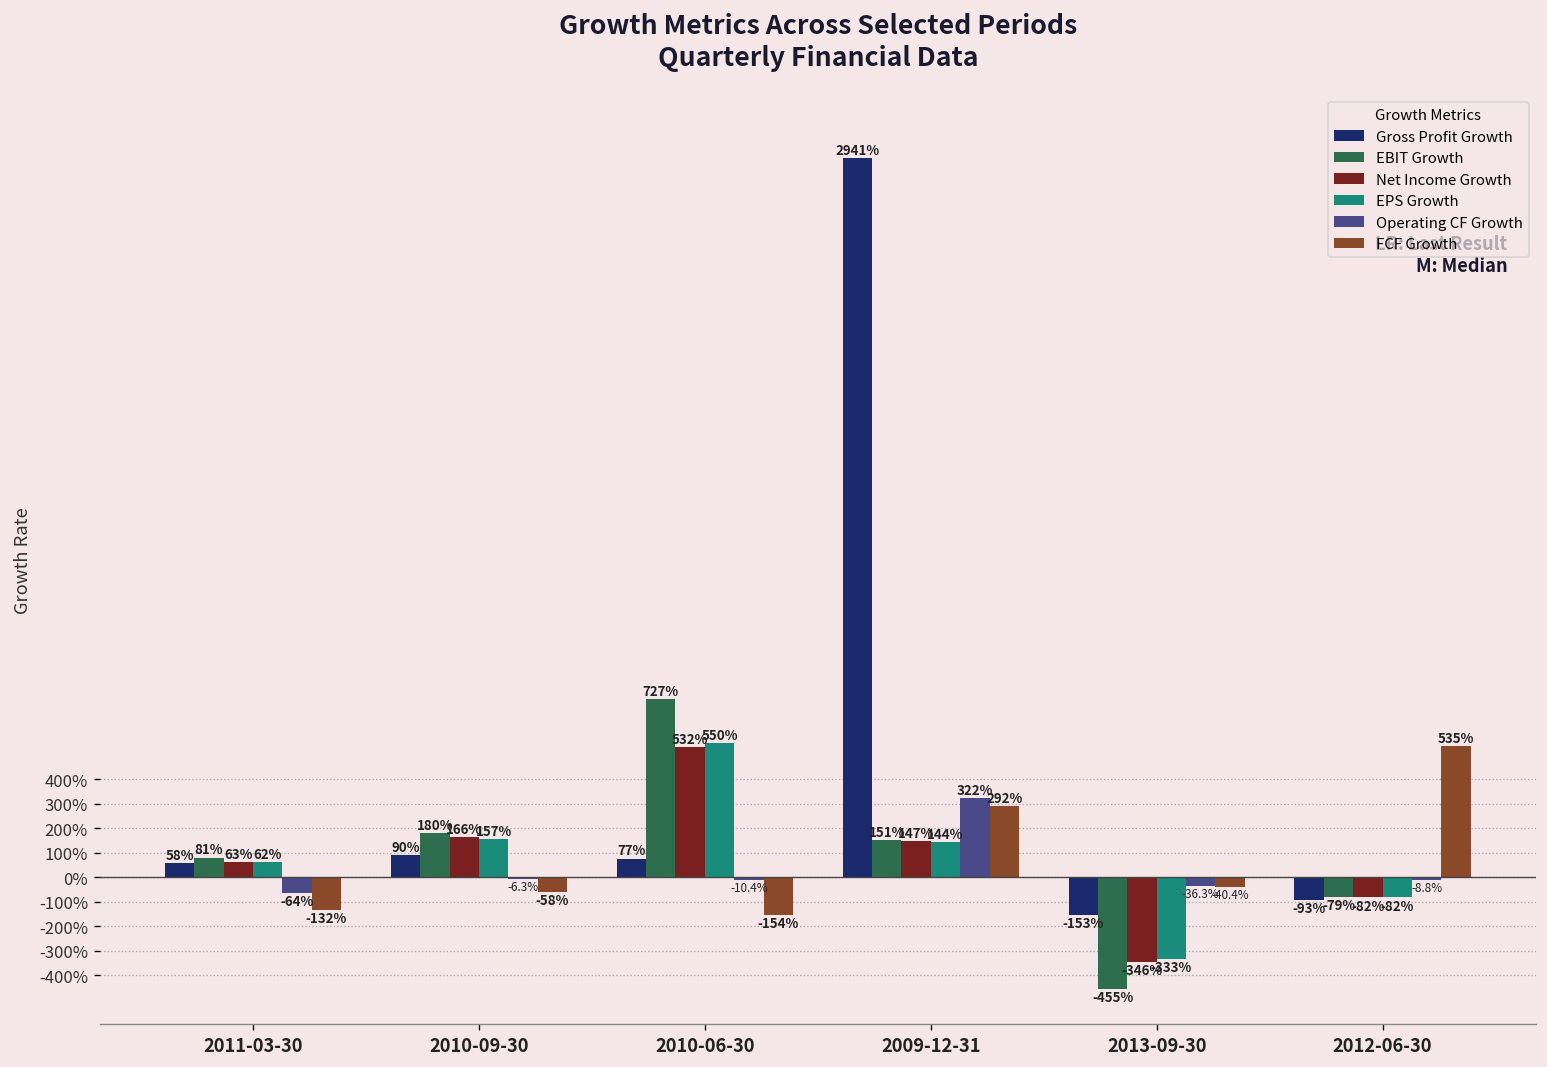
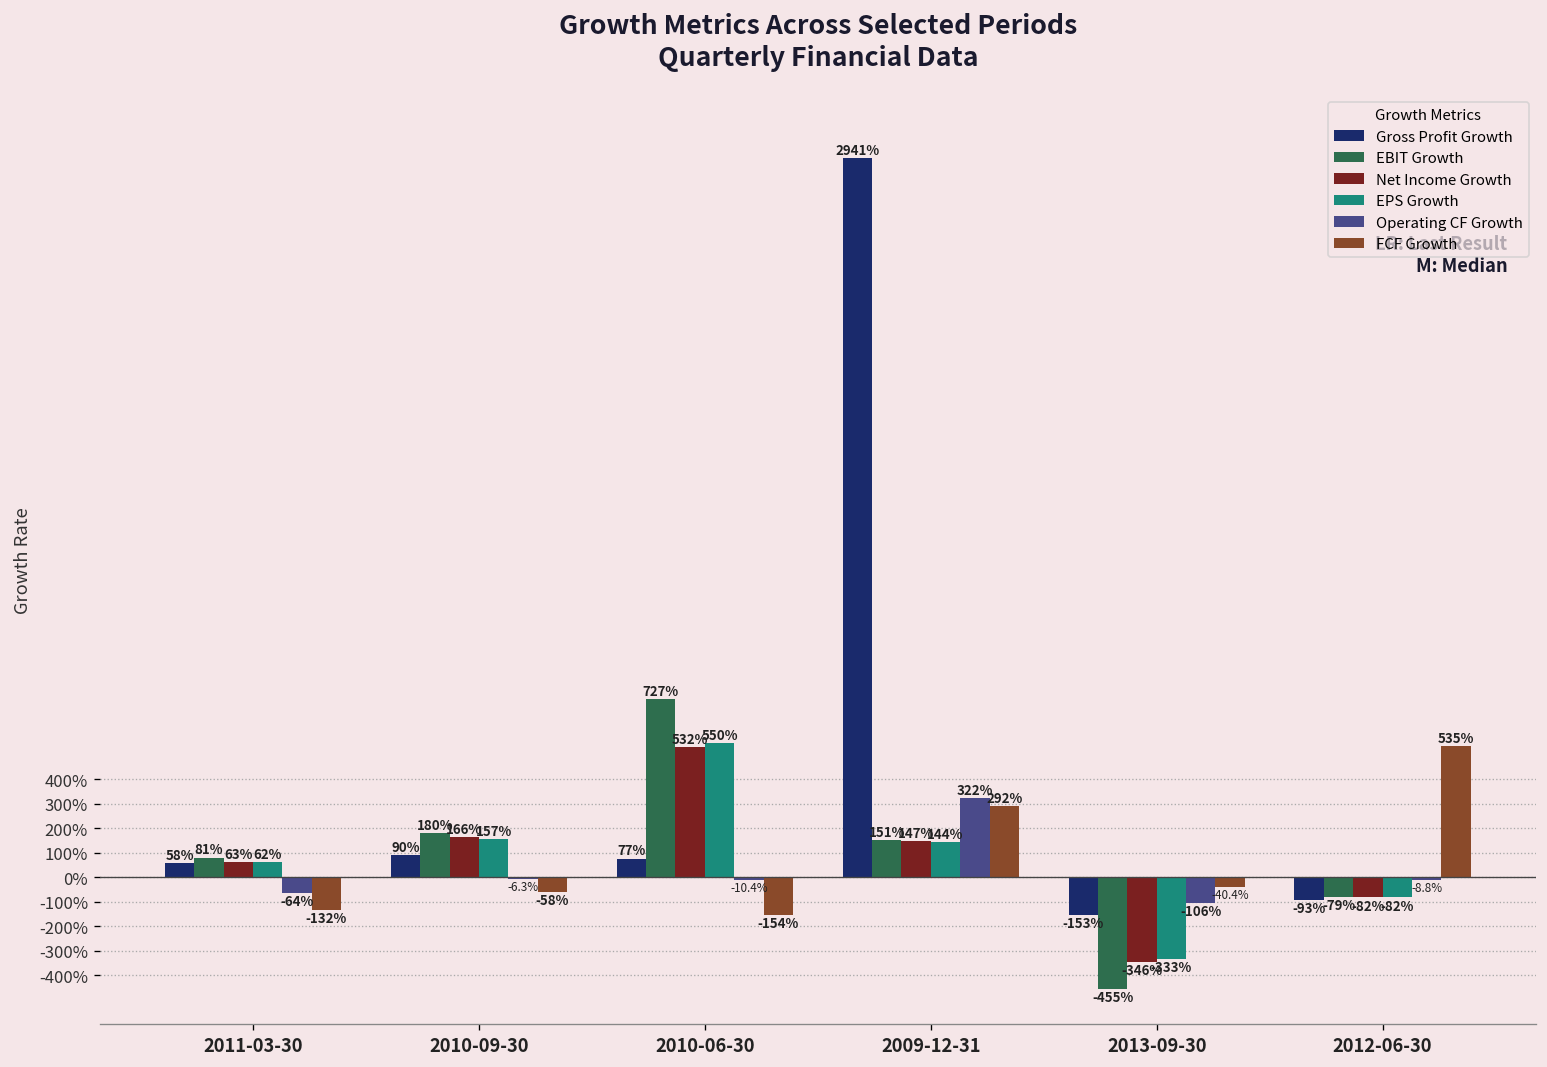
  {
    "Gross Profit Growth": {
      "2011-03-30": "58%",
      "2010-09-30": "90%",
      "2010-06-30": "77%",
      "2009-12-31": "2941%",
      "2013-09-30": "-153%",
      "2012-06-30": "-93%"
    },
    "Operating CF Growth": {
      "2011-03-30": "-64%",
      "2010-09-30": "-6.3%",
      "2010-06-30": "-10.4%",
      "2009-12-31": "322%",
-     "2013-09-30": "-36.3%",
+     "2013-09-30": "-106%",
      "2012-06-30": "-8.8%"
    }
  }
